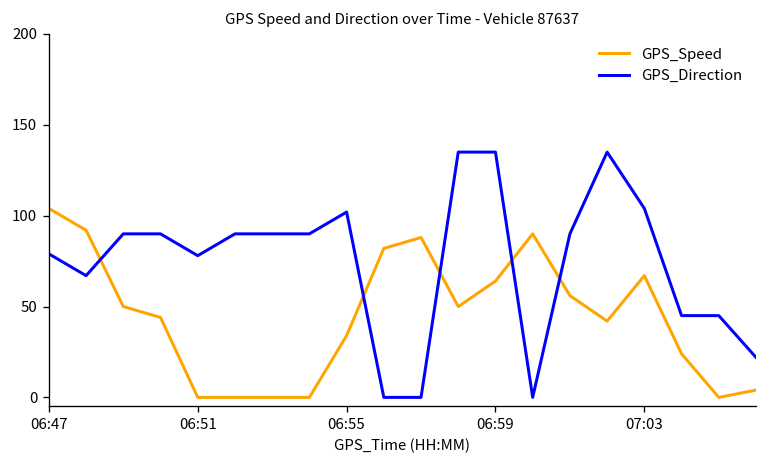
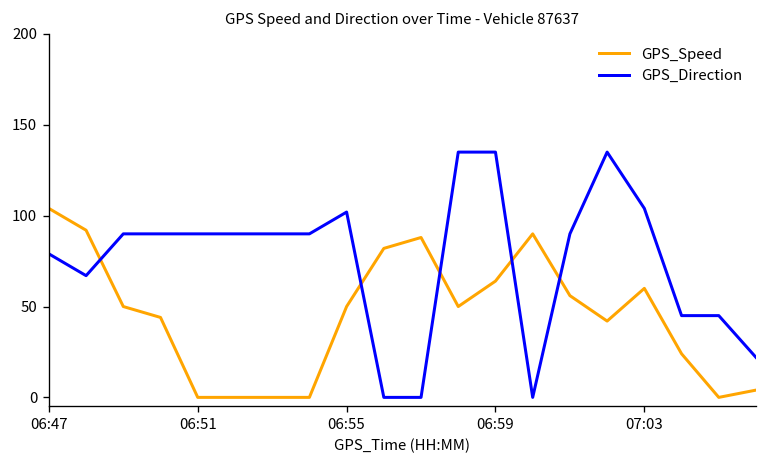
  {
    "GPS_Speed": {
      "06:47": 104,
      "06:51": 0,
-     "06:55": 34,
+     "06:55": 50,
      "06:59": 64,
-     "07:03": 67
+     "07:03": 60
    },
    "GPS_Direction": {
      "06:47": 79,
-     "06:51": 78,
+     "06:51": 90,
      "06:55": 102,
      "06:59": 135,
      "07:03": 104
    }
  }
